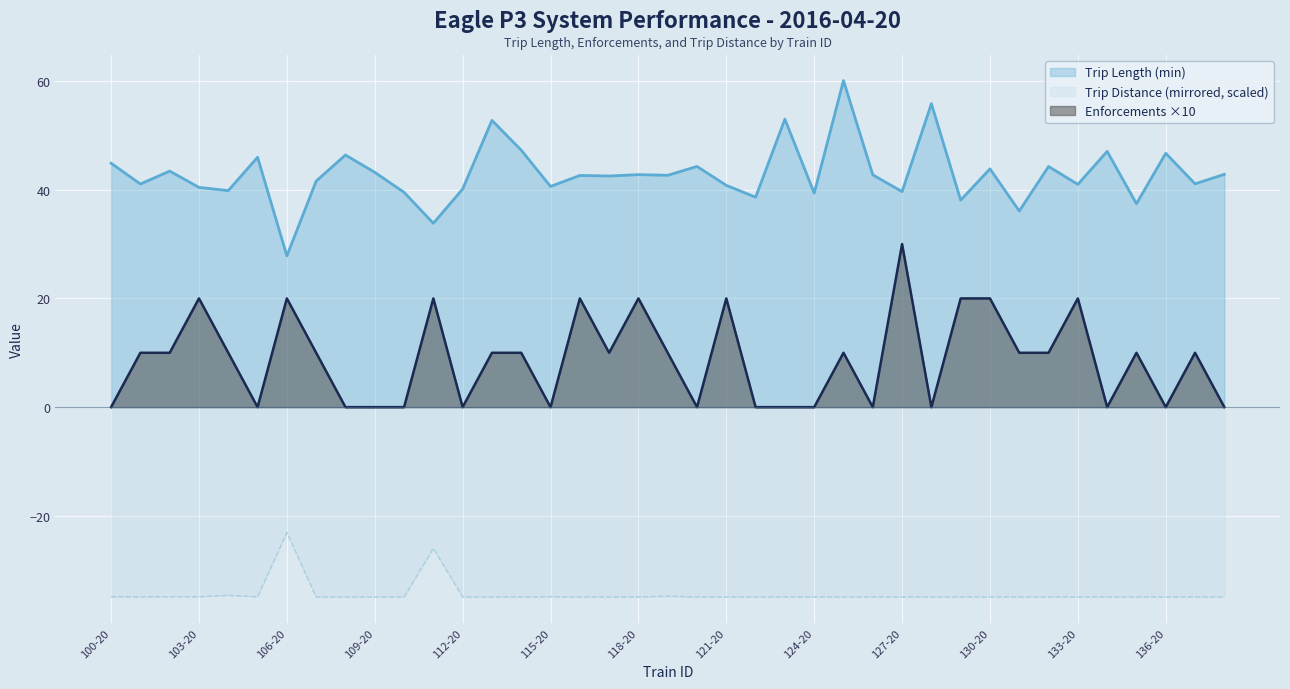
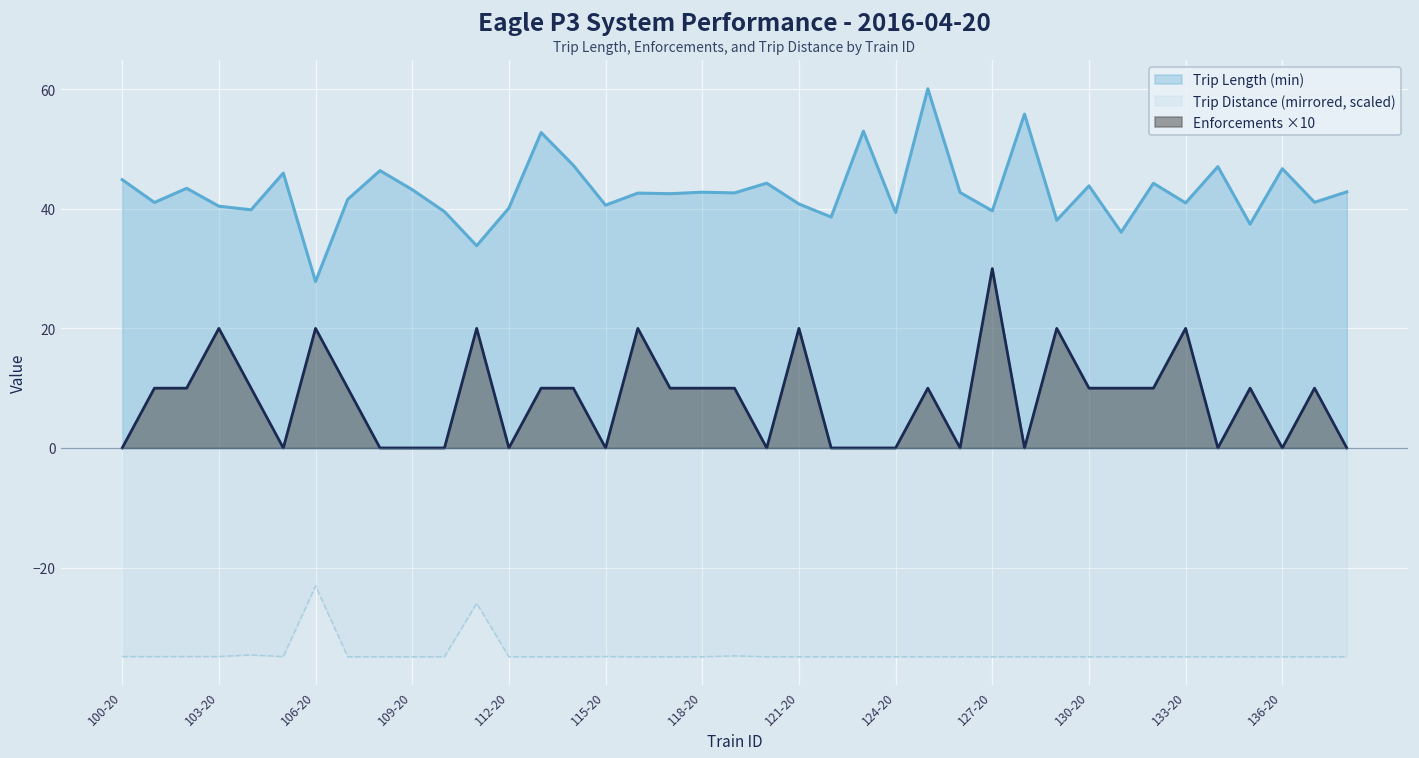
  {
    "Enforcements ×10": {
      "103-20": 20,
      "106-20": 20,
-     "118-20": 20,
+     "118-20": 10,
      "121-20": 20,
      "127-20": 30,
-     "130-20": 20,
+     "130-20": 10,
      "133-20": 20
    }
  }
